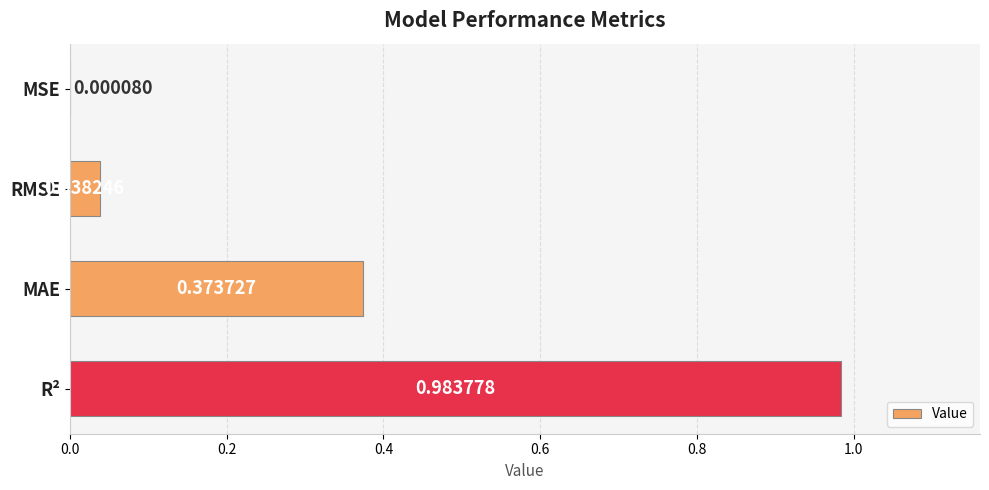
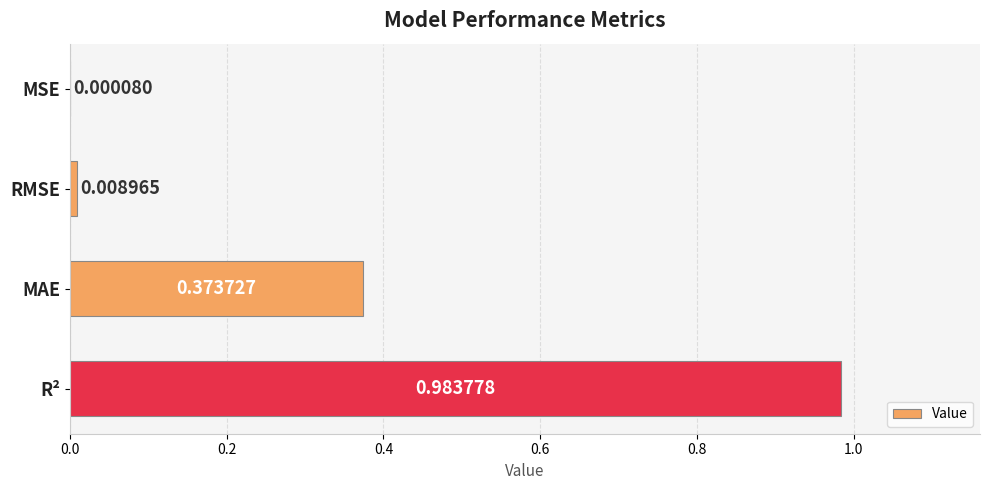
  {
-   "RMSE": 0.04
+   "RMSE": 0.01
  }
